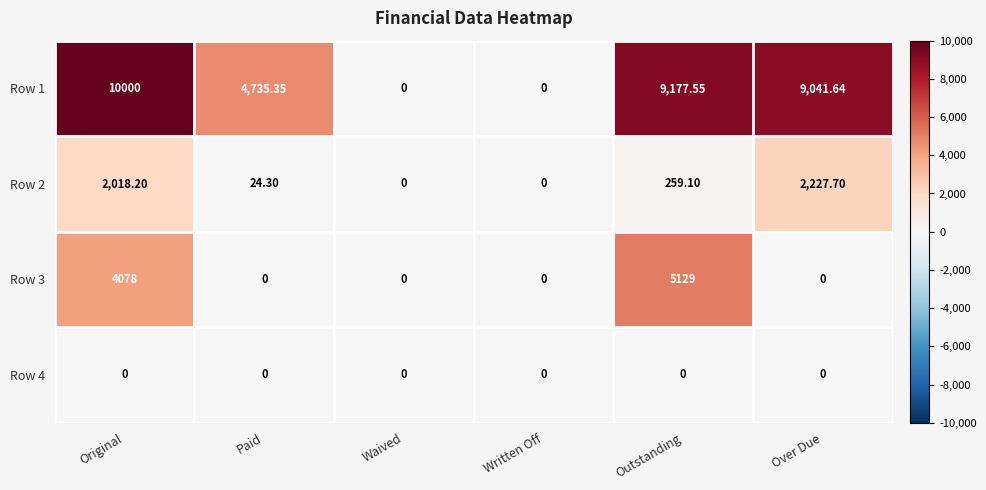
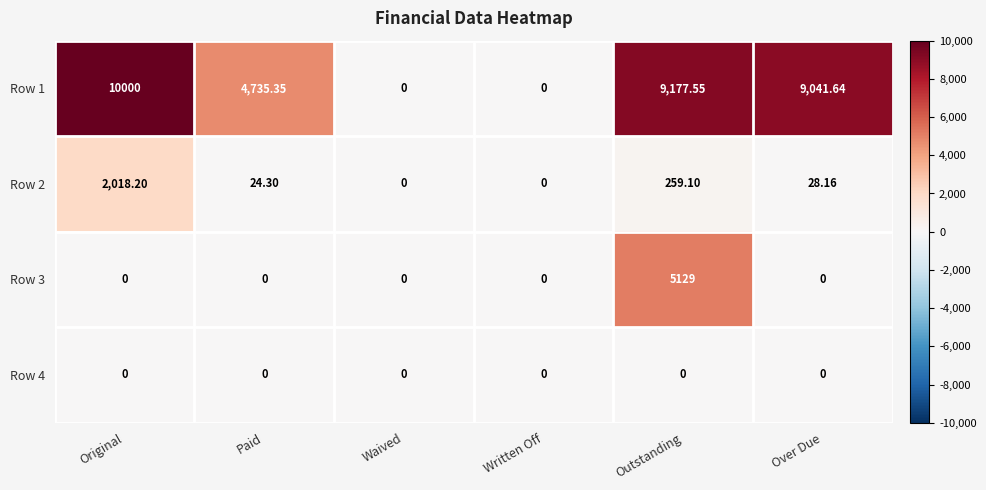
  {
    "Row 1": {
      "Original": "10000",
      "Paid": "4,735.35",
      "Waived": "0",
      "Written Off": "0",
      "Outstanding": "9,177.55",
      "Over Due": "9,041.64"
    },
    "Row 2": {
      "Original": "2,018.20",
      "Paid": "24.30",
      "Waived": "0",
      "Written Off": "0",
      "Outstanding": "259.10",
-     "Over Due": "2,227.70"
+     "Over Due": "28.16"
    },
    "Row 3": {
-     "Original": "4078",
+     "Original": "0",
      "Paid": "0",
      "Waived": "0",
      "Written Off": "0",
      "Outstanding": "5129",
      "Over Due": "0"
    },
    "Row 4": {
      "Original": "0",
      "Paid": "0",
      "Waived": "0",
      "Written Off": "0",
      "Outstanding": "0",
      "Over Due": "0"
    }
  }
